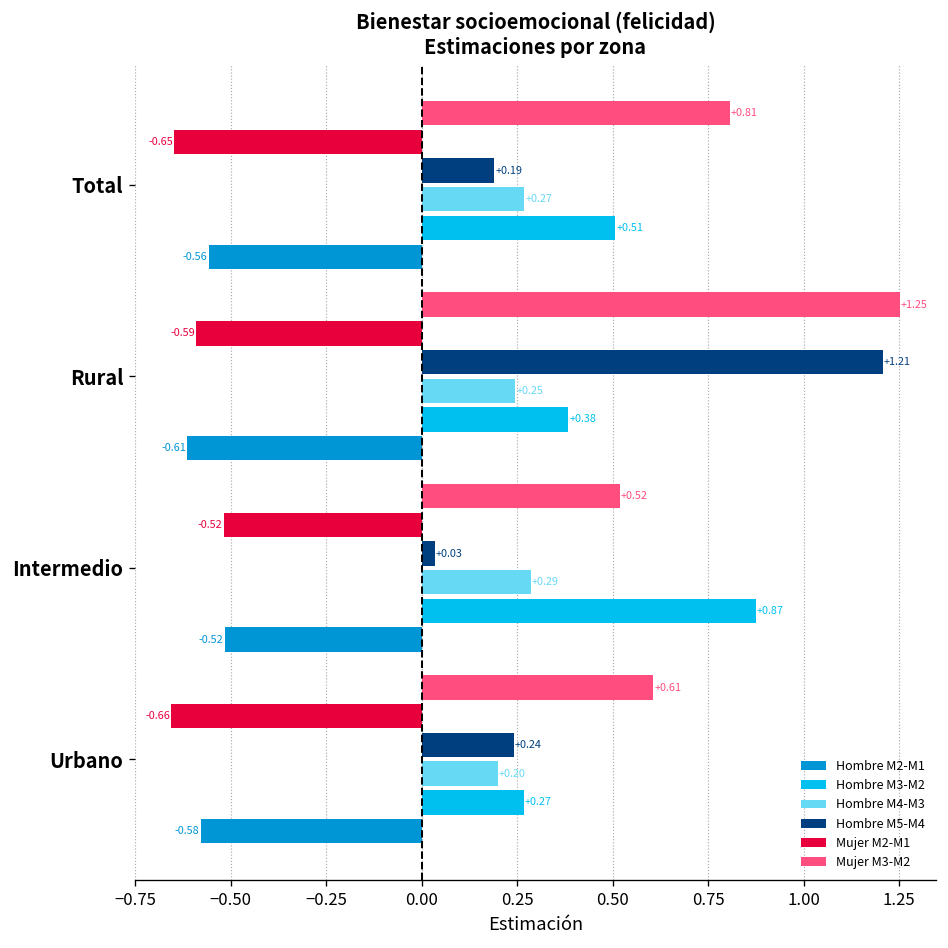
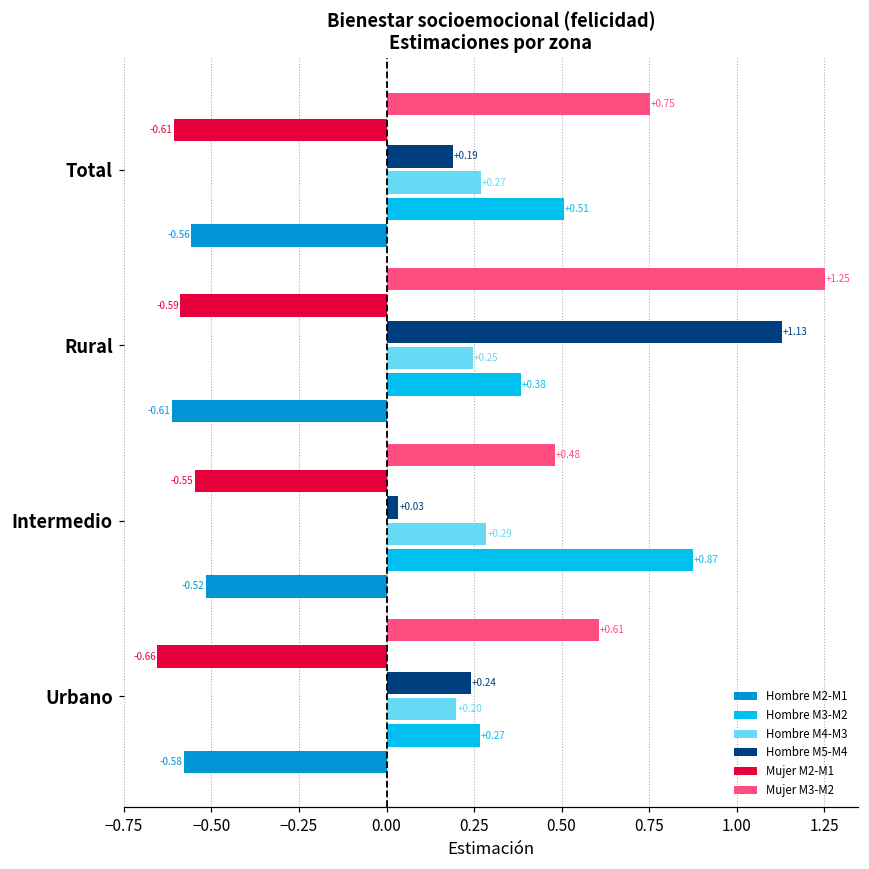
  {
    "Hombre M4-M3": {
      "Total": "+0.27",
      "Rural": "+0.25",
      "Intermedio": "+0.29",
      "Urbano": "+0.20"
    },
    "Hombre M5-M4": {
      "Total": "+0.19",
-     "Rural": "+1.21",
+     "Rural": "+1.13",
      "Intermedio": "+0.03",
      "Urbano": "+0.24"
    },
    "Mujer M2-M1": {
-     "Total": "-0.65",
+     "Total": "-0.61",
      "Rural": "-0.59",
-     "Intermedio": "-0.52",
+     "Intermedio": "-0.55",
      "Urbano": "-0.66"
    },
    "Mujer M3-M2": {
-     "Total": "+0.81",
+     "Total": "+0.75",
      "Rural": "+1.25",
-     "Intermedio": "+0.52",
+     "Intermedio": "+0.48",
      "Urbano": "+0.61"
    }
  }
